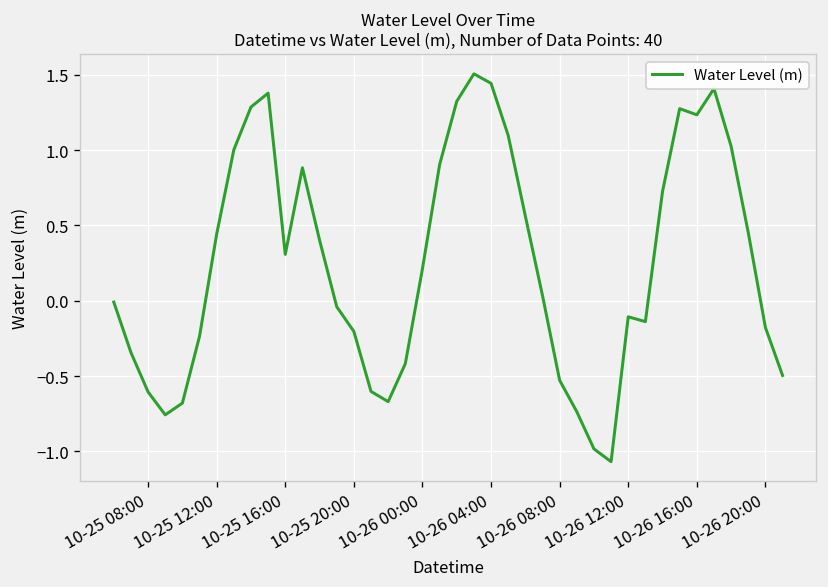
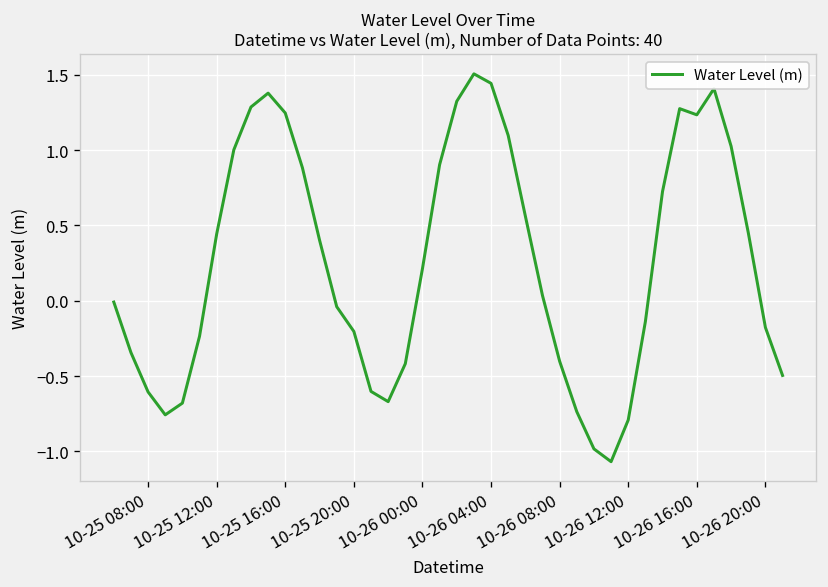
  {
    "10-25 08:00": -0.61,
    "10-25 12:00": 0.44,
-   "10-25 16:00": 0.31,
+   "10-25 16:00": 1.25,
    "10-25 20:00": -0.20,
    "10-26 00:00": 0.21,
    "10-26 04:00": 1.44,
-   "10-26 08:00": -0.53,
-   "10-26 12:00": -0.11,
+   "10-26 08:00": -0.40,
+   "10-26 12:00": -0.79,
    "10-26 16:00": 1.23,
    "10-26 20:00": -0.18
  }
